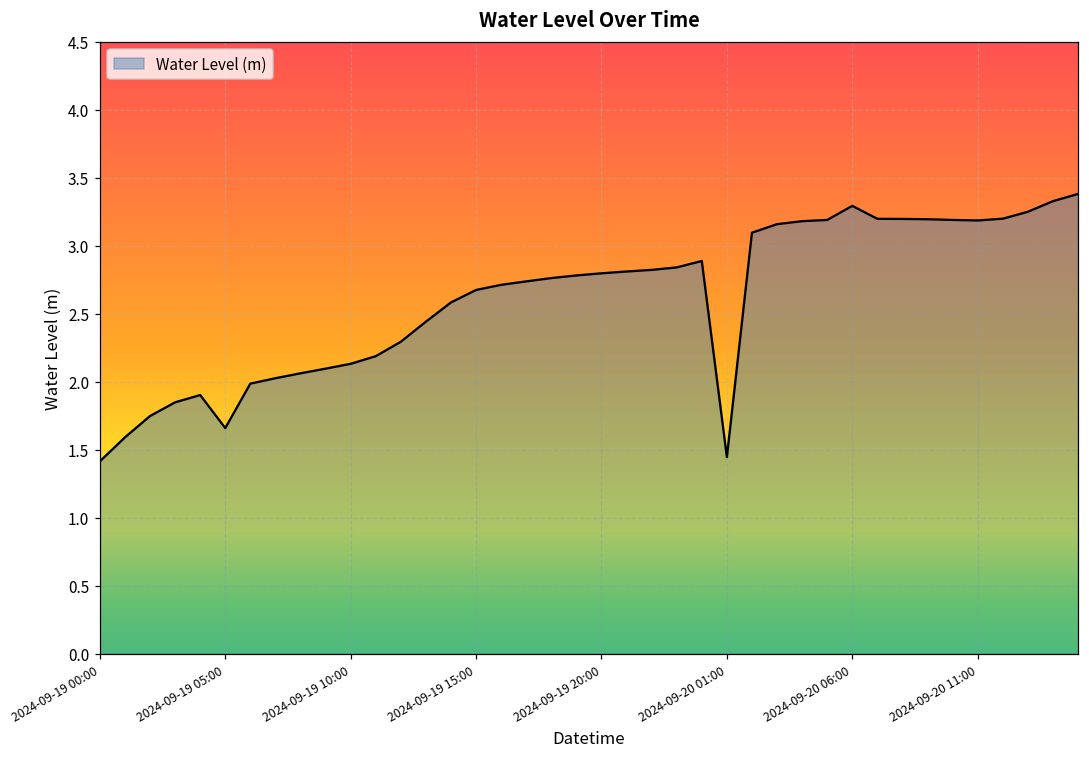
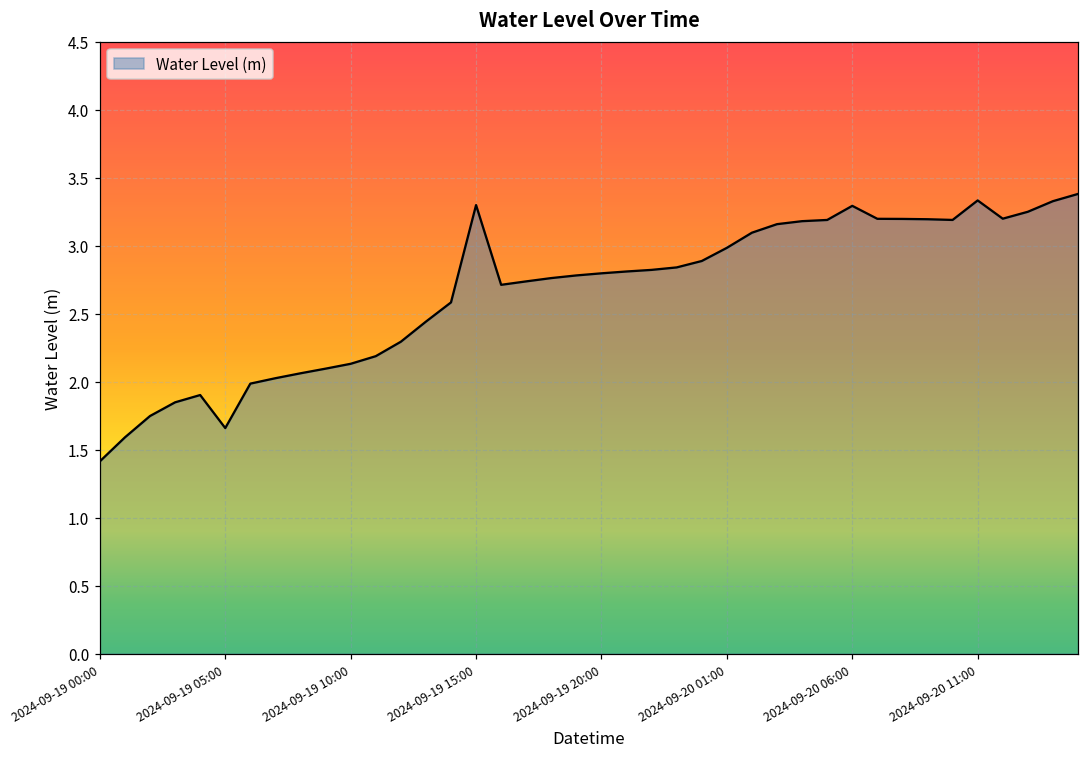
  {
    "2024-09-19 00:00": 1.41,
    "2024-09-19 05:00": 1.66,
    "2024-09-19 10:00": 2.13,
-   "2024-09-19 15:00": 2.68,
+   "2024-09-19 15:00": 3.30,
    "2024-09-19 20:00": 2.80,
-   "2024-09-20 01:00": 1.45,
+   "2024-09-20 01:00": 2.98,
    "2024-09-20 06:00": 3.29,
-   "2024-09-20 11:00": 3.19
+   "2024-09-20 11:00": 3.33
  }
